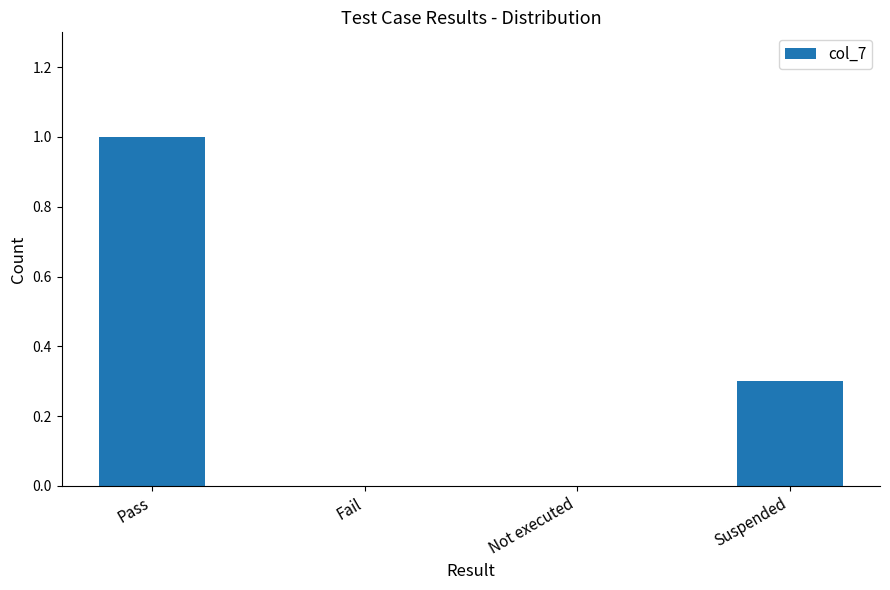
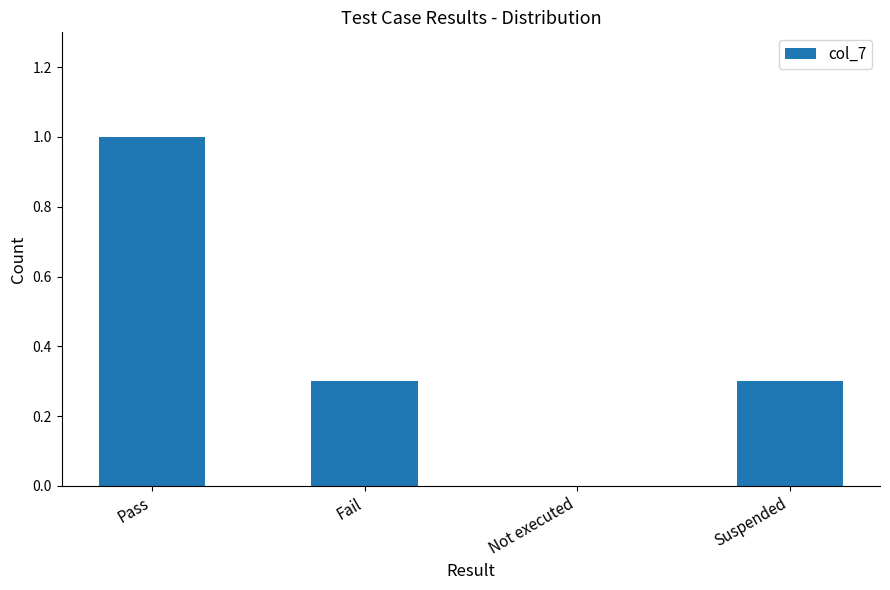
  {
    "Pass": 1.0,
-   "Fail": 0.0,
+   "Fail": 0.3,
    "Not executed": 0.0,
    "Suspended": 0.3
  }
